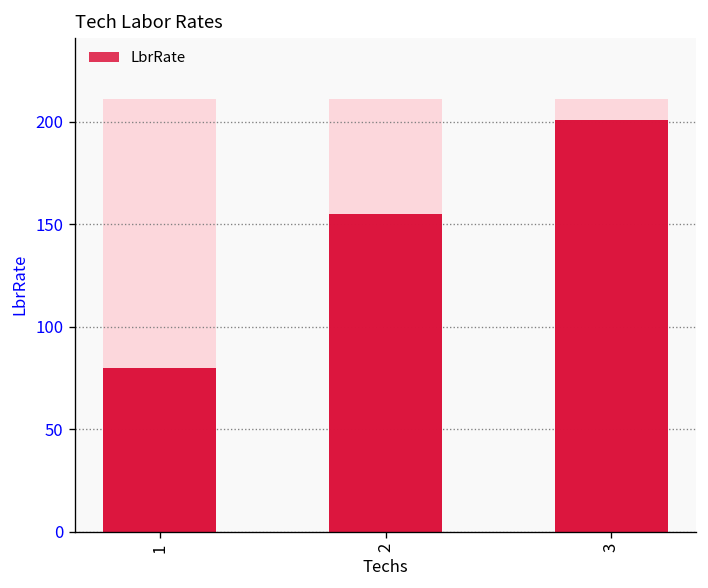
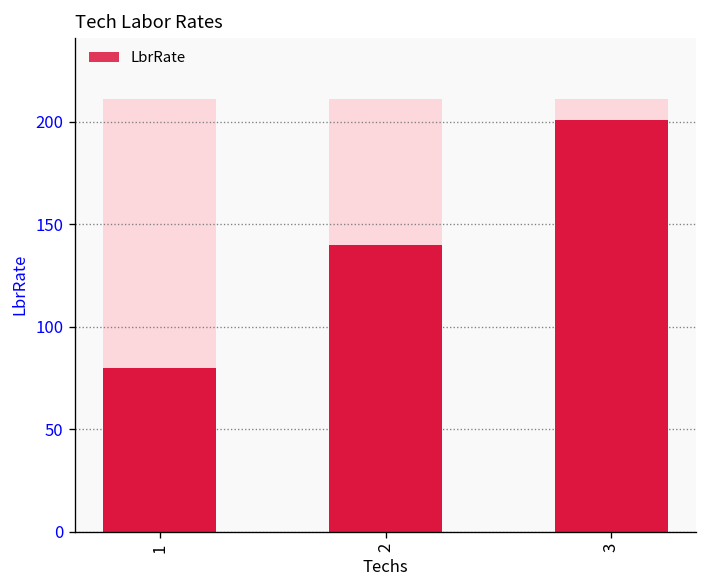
  {
    "LbrRate": {
-     "2": 155
+     "2": 140
    }
  }
